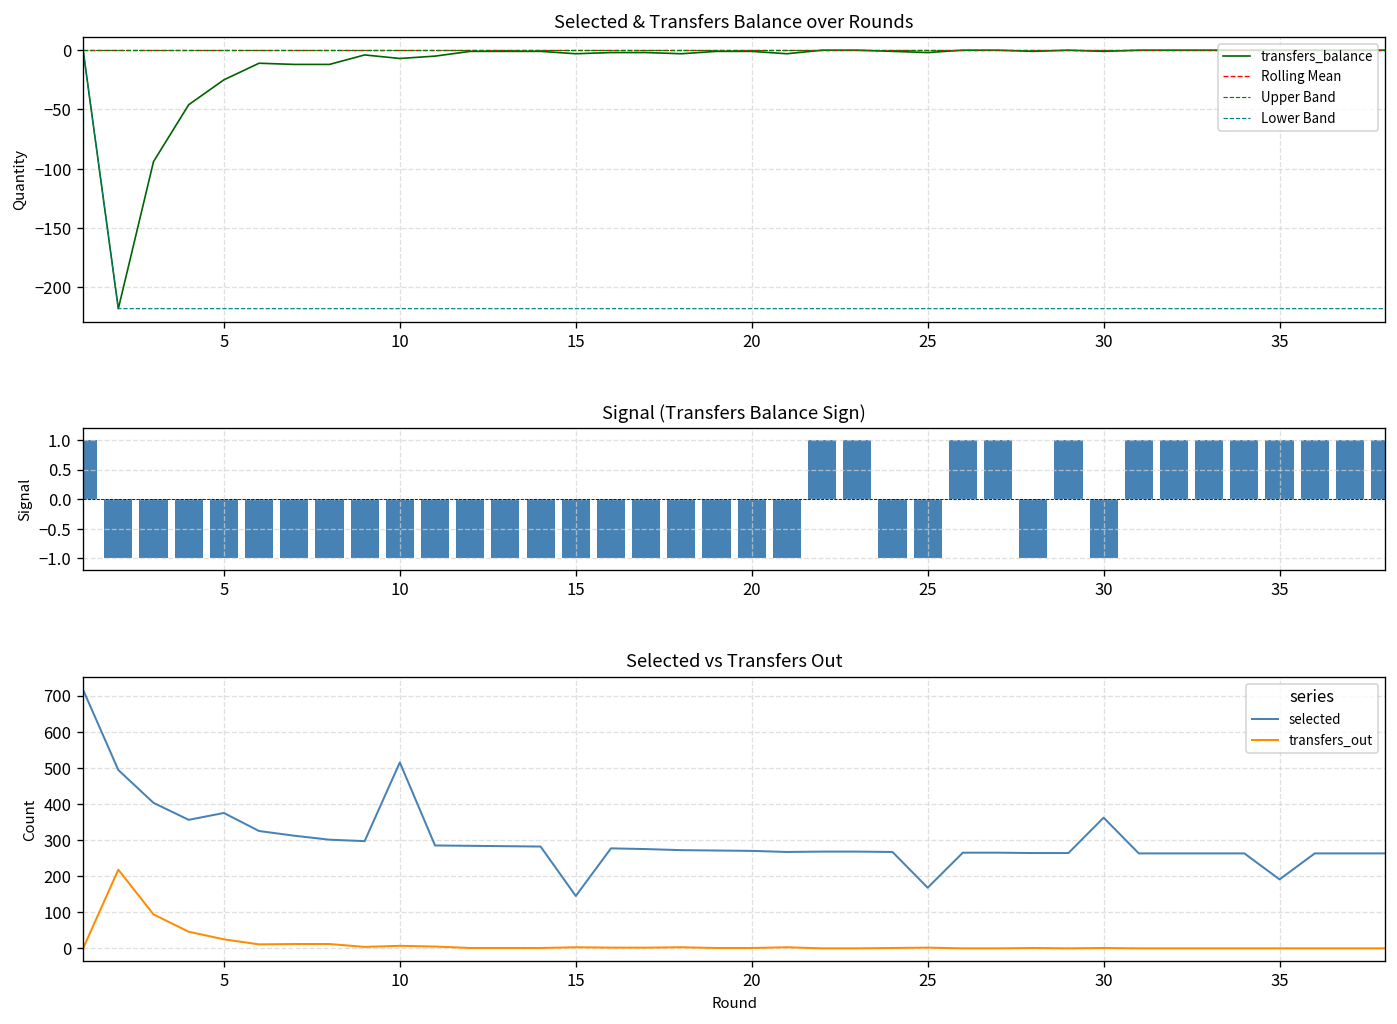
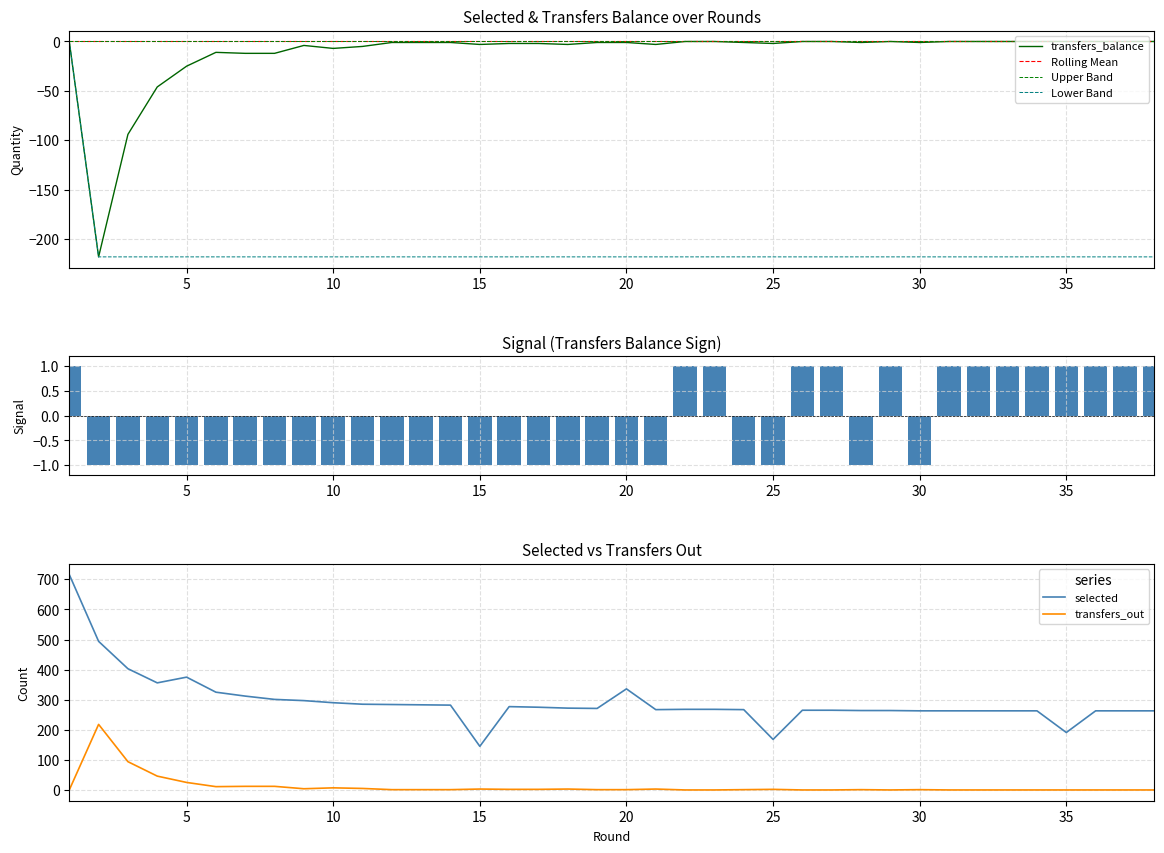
  {
    "Selected & Transfers Balance over Rounds": {
      "Lower Band": {
        "5": -220,
        "10": -220,
        "15": -220,
        "20": -220,
        "25": -220,
        "30": -220,
        "35": -220
      }
    },
    "Signal (Transfers Balance Sign)": {
      "5": -1.0,
      "10": -1.0,
      "15": -1.0,
      "20": -1.0,
      "25": -1.0,
      "30": -1.0,
      "35": 1.0
    },
    "Selected vs Transfers Out": {
      "selected": {
        "5": 380,
-       "10": 520,
+       "10": 290,
        "15": 150,
-       "20": 270,
+       "20": 340,
        "25": 170,
-       "30": 360,
+       "30": 260,
        "35": 190
      },
      "transfers_out": {
        "5": 30,
        "10": 10,
        "15": 0,
        "20": 0,
        "25": 0,
        "30": 0,
        "35": 0
      }
    }
  }
